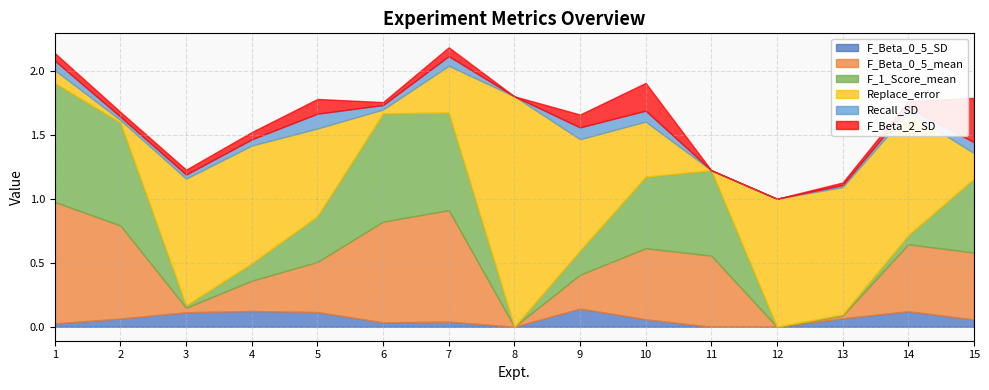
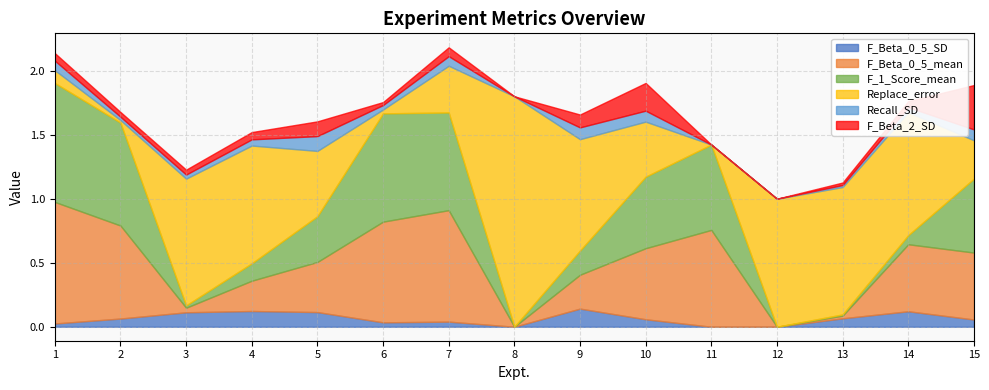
  {
    "F_Beta_0_5_mean": {
      "1": 0.95,
      "2": 0.73,
      "4": 0.24,
      "5": 0.39,
      "6": 0.79,
      "7": 0.87,
      "9": 0.26,
      "10": 0.55,
-     "11": 0.56,
+     "11": 0.76,
      "14": 0.52,
      "15": 0.52
    },
    "F_1_Score_mean": {
      "1": 0.93,
      "2": 0.80,
      "4": 0.14,
      "5": 0.36,
      "6": 0.85,
      "7": 0.76,
      "9": 0.19,
      "10": 0.56,
      "14": 0.07,
      "15": 0.58
    },
    "Replace_error": {
      "1": 0.10,
      "2": 0.02,
      "3": 0.99,
      "4": 0.92,
-     "5": 0.69,
+     "5": 0.51,
      "6": 0.03,
      "7": 0.36,
      "9": 0.87,
      "10": 0.43,
-     "15": 0.2
+     "15": 0.3
    },
    "F_Beta_2_SD": {
      "1": 0.06,
      "2": 0.04,
      "3": 0.04,
      "4": 0.06,
      "5": 0.12,
      "6": 0.02,
      "7": 0.07,
      "9": 0.10,
      "10": 0.22,
      "15": 0.35
    }
  }
